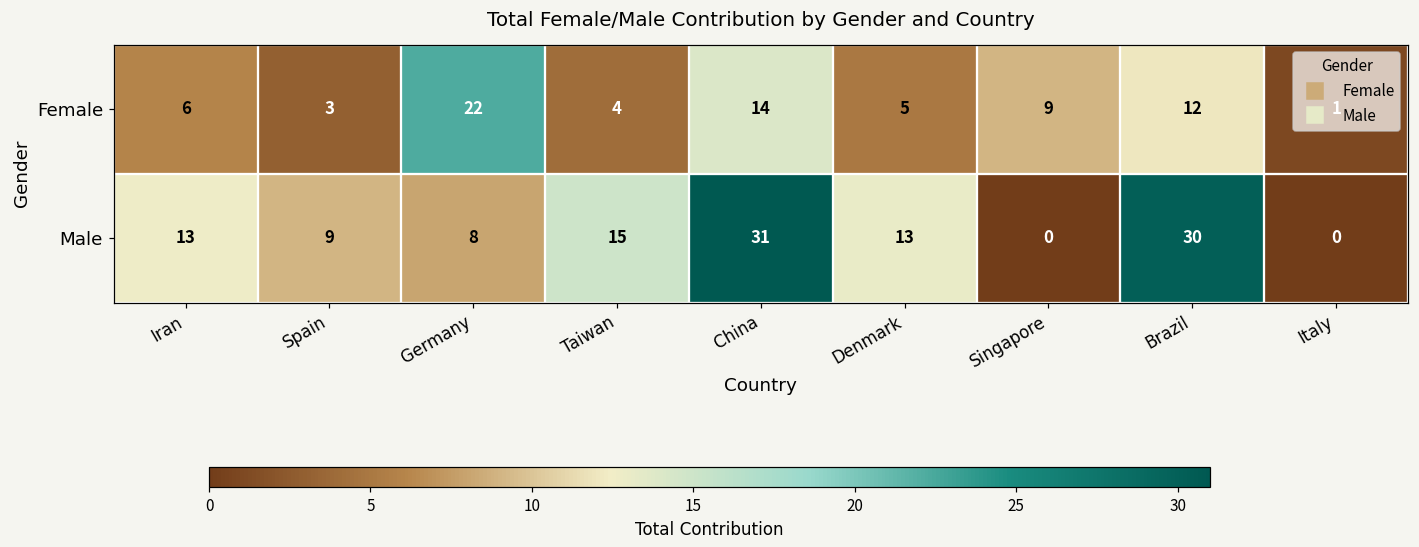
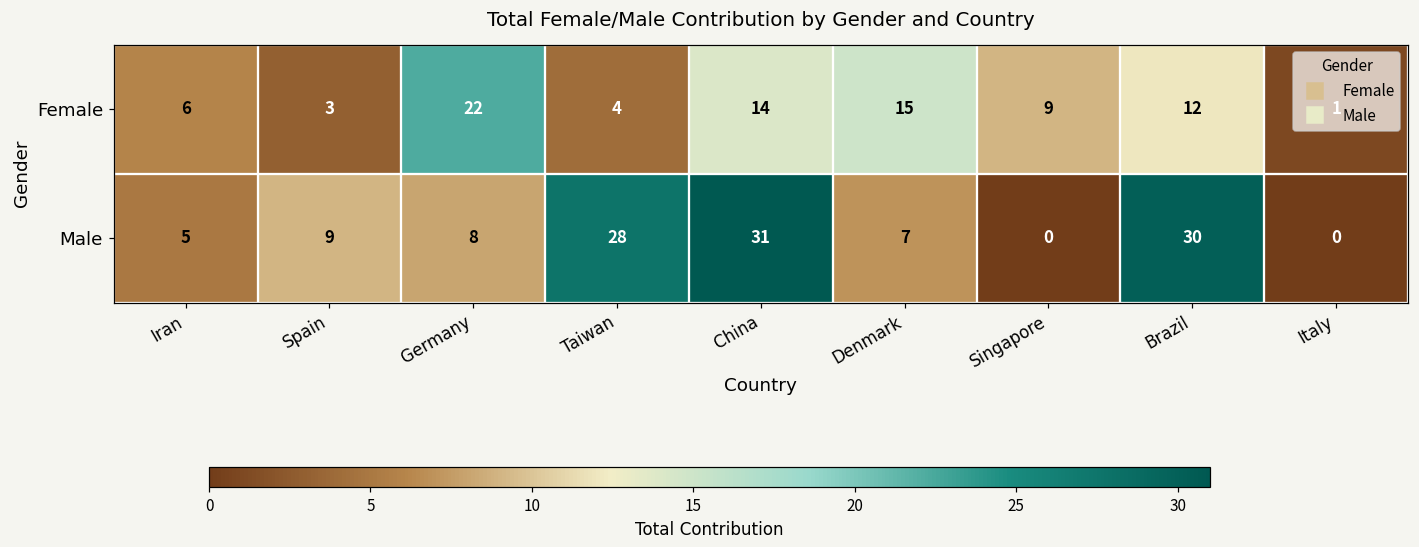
  {
    "Female": {
      "Iran": 6,
      "Spain": 3,
      "Germany": 22,
      "Taiwan": 4,
      "China": 14,
-     "Denmark": 5,
+     "Denmark": 15,
      "Singapore": 9,
      "Brazil": 12
    },
    "Male": {
-     "Iran": 13,
+     "Iran": 5,
      "Spain": 9,
      "Germany": 8,
-     "Taiwan": 15,
+     "Taiwan": 28,
      "China": 31,
-     "Denmark": 13,
+     "Denmark": 7,
      "Singapore": 0,
      "Brazil": 30,
      "Italy": 0
    }
  }
